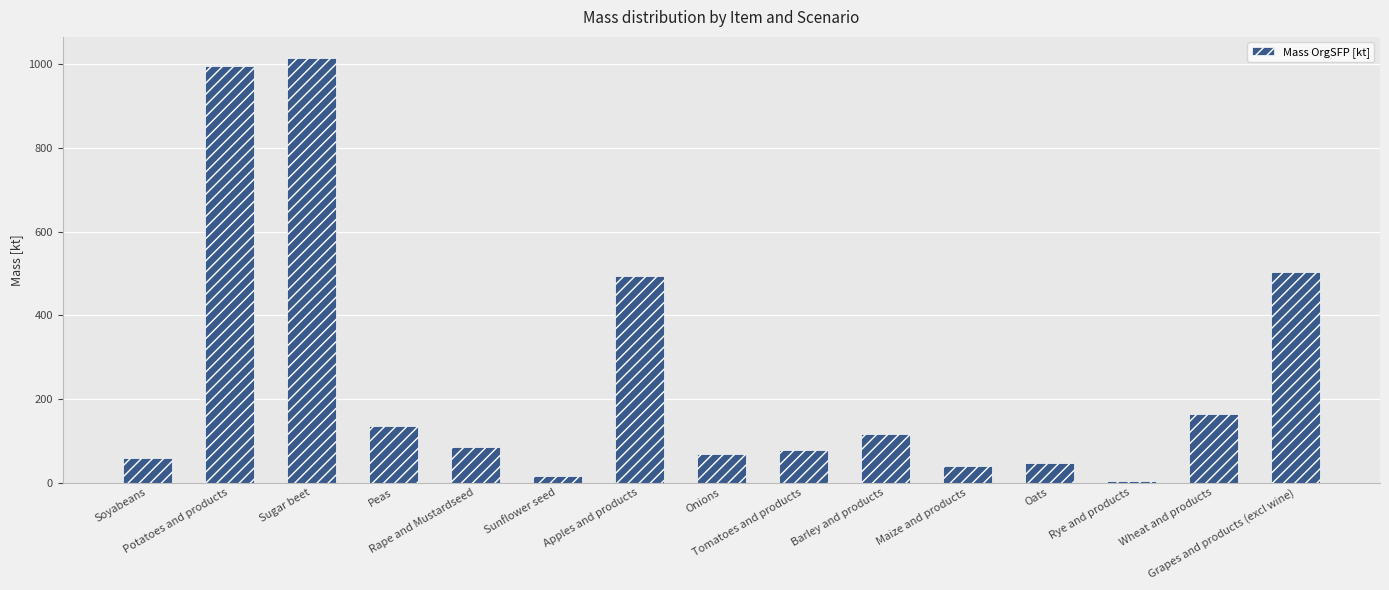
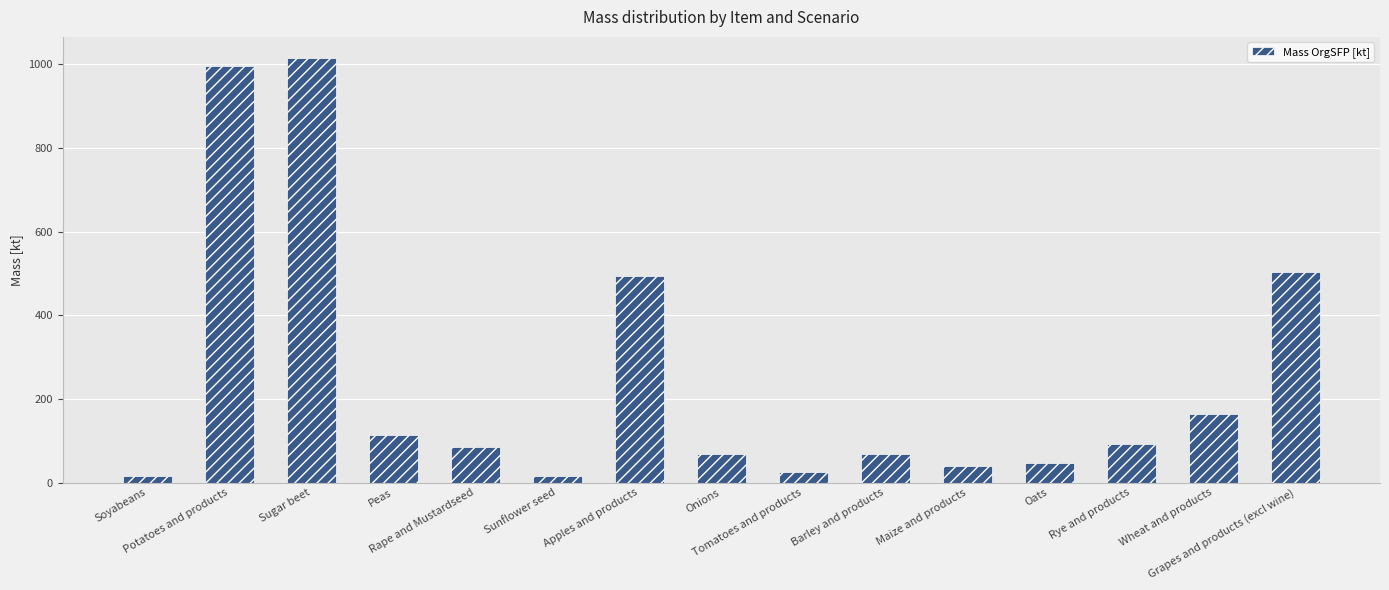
  {
-   "Soyabeans": 60,
+   "Soyabeans": 20,
    "Potatoes and products": 1000,
    "Sugar beet": 1020,
-   "Peas": 140,
+   "Peas": 110,
    "Rape and Mustardseed": 90,
    "Sunflower seed": 20,
    "Apples and products": 490,
    "Onions": 70,
-   "Tomatoes and products": 80,
-   "Barley and products": 120,
+   "Tomatoes and products": 30,
+   "Barley and products": 70,
    "Maize and products": 40,
    "Oats": 50,
-   "Rye and products": 0,
+   "Rye and products": 90,
    "Wheat and products": 160,
    "Grapes and products (excl wine)": 500
  }
